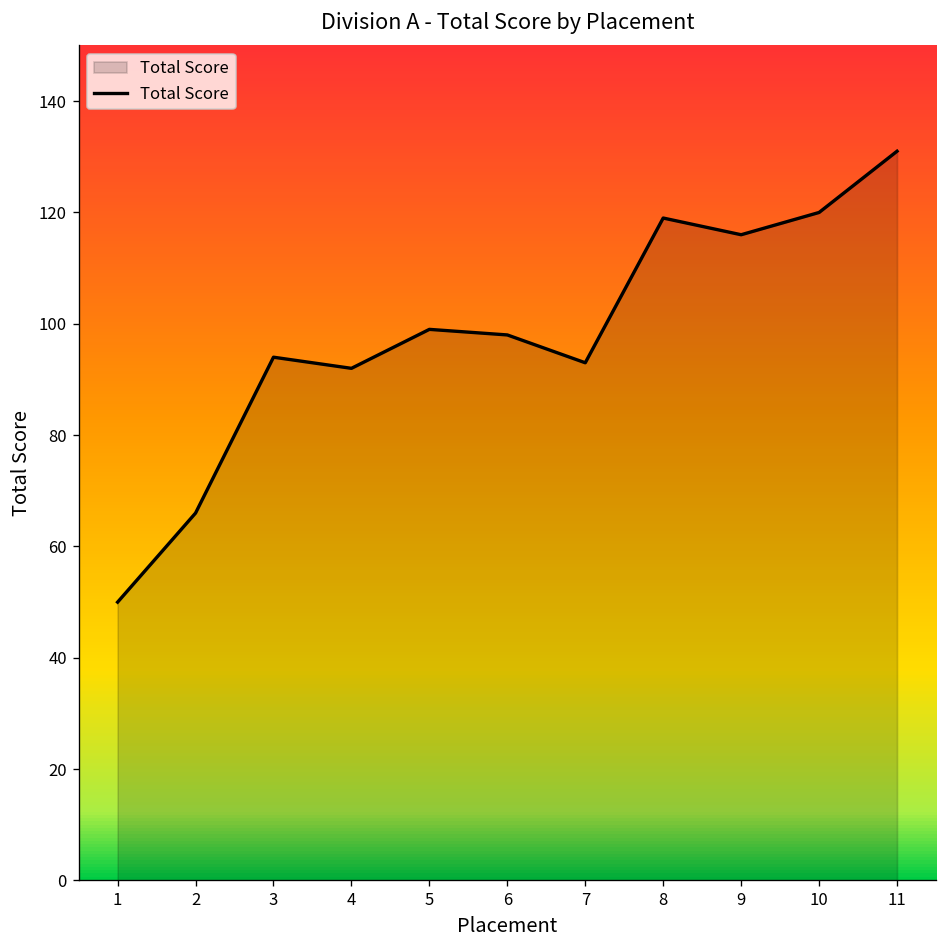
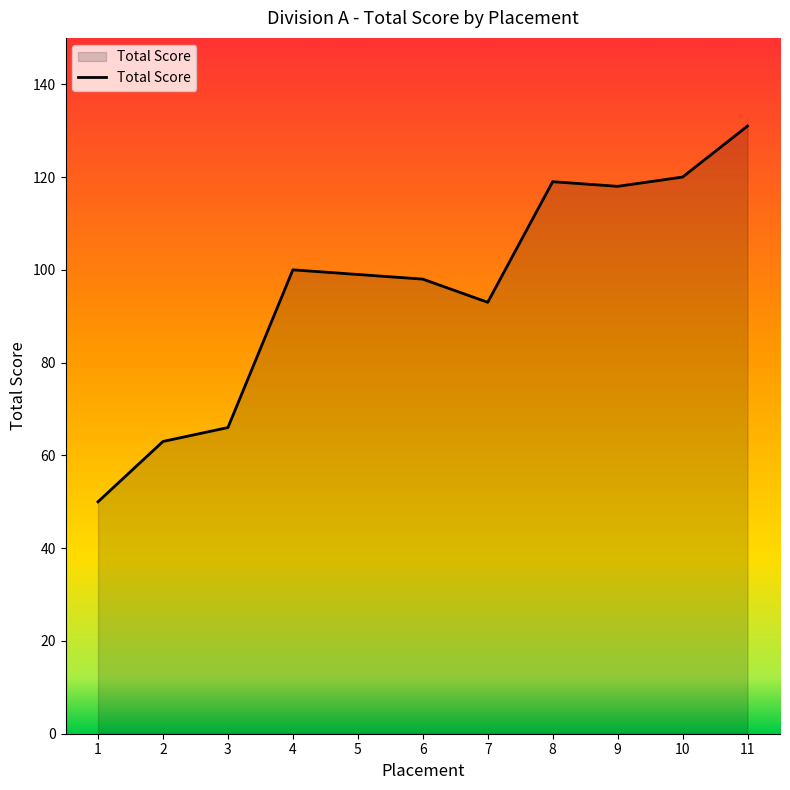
  {
    "1": 50,
-   "2": 66,
-   "3": 94,
-   "4": 92,
+   "2": 63,
+   "3": 66,
+   "4": 100,
    "5": 99,
    "6": 98,
    "7": 93,
    "8": 119,
-   "9": 116,
+   "9": 118,
    "10": 120,
    "11": 131
  }
